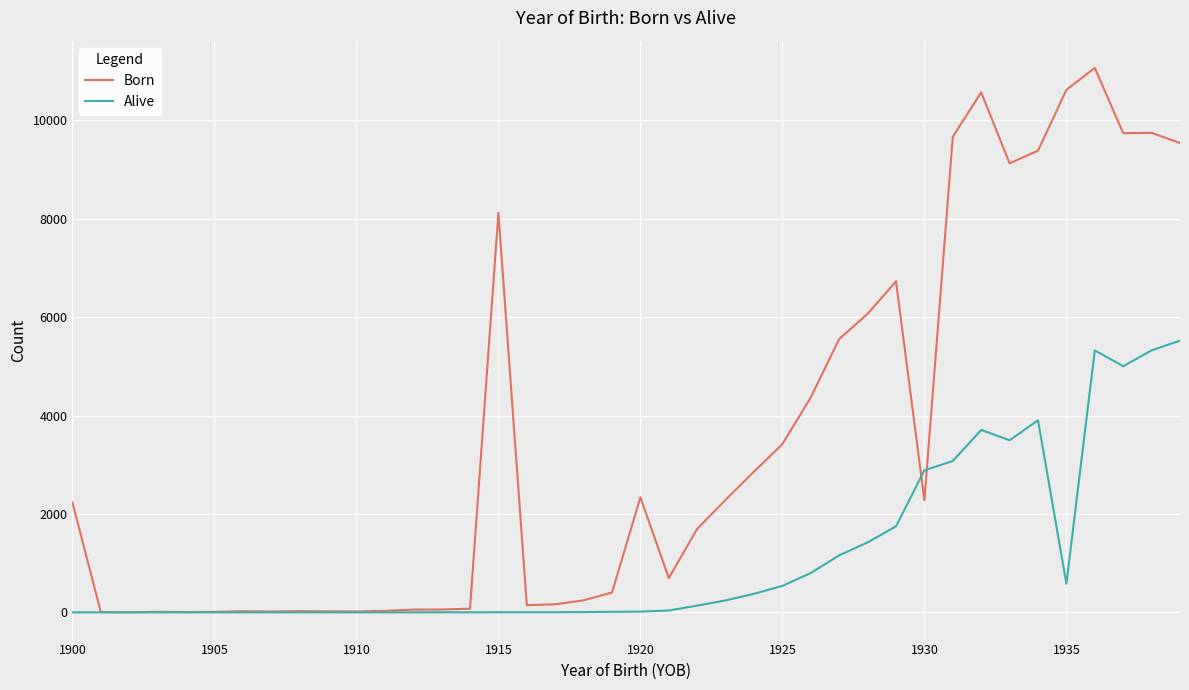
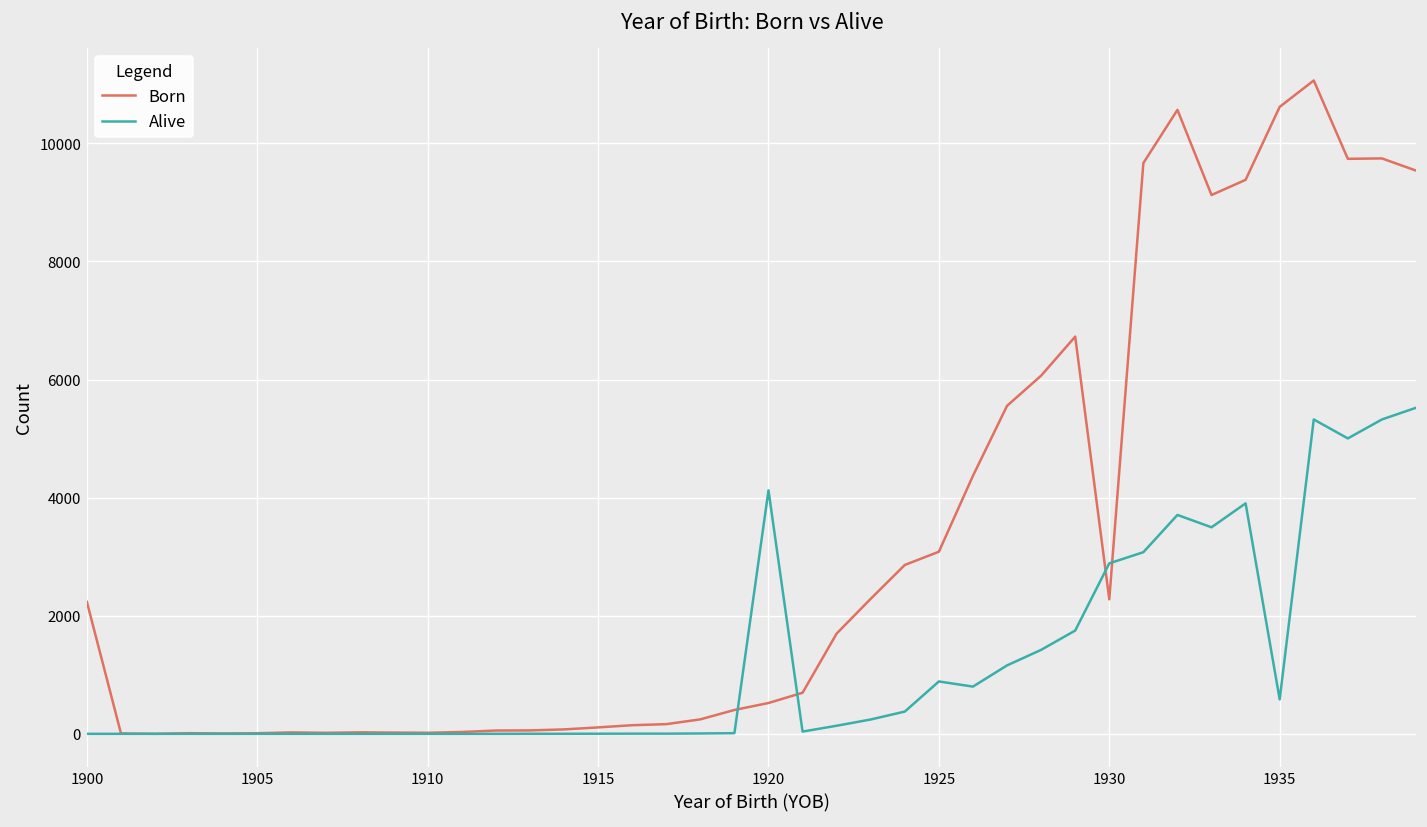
  {
    "Born": {
      "1900": 2200,
-     "1915": 8100,
-     "1920": 2300,
-     "1925": 3400,
+     "1915": 100,
+     "1920": 500,
+     "1925": 3100,
      "1930": 2300,
      "1935": 10600
    },
    "Alive": {
      "1900": 0,
      "1915": 0,
-     "1920": 0,
-     "1925": 500,
+     "1920": 4100,
+     "1925": 900,
      "1930": 2900,
      "1935": 600
    }
  }
